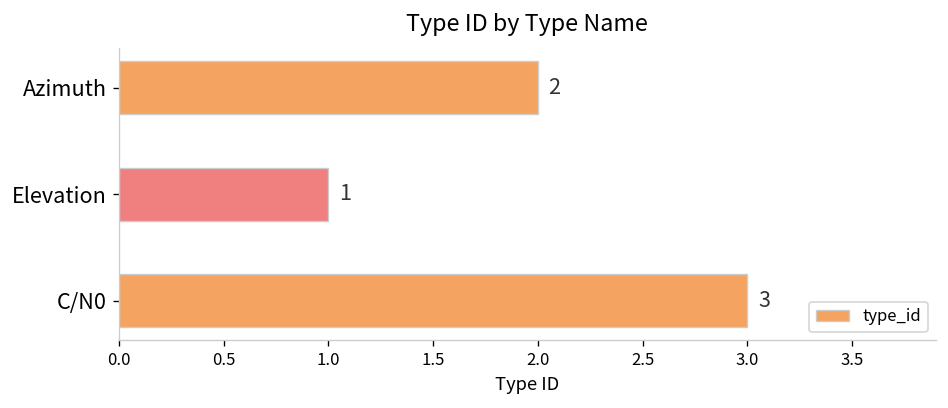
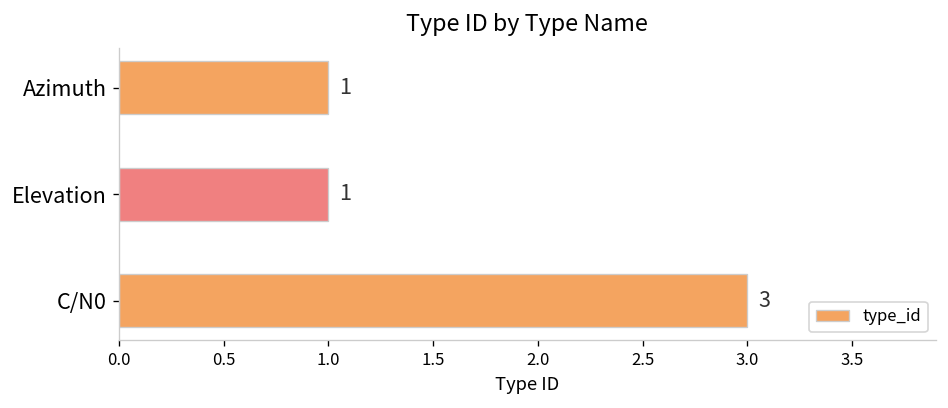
  {
-   "Azimuth": 2,
+   "Azimuth": 1,
    "Elevation": 1,
    "C/N0": 3
  }
